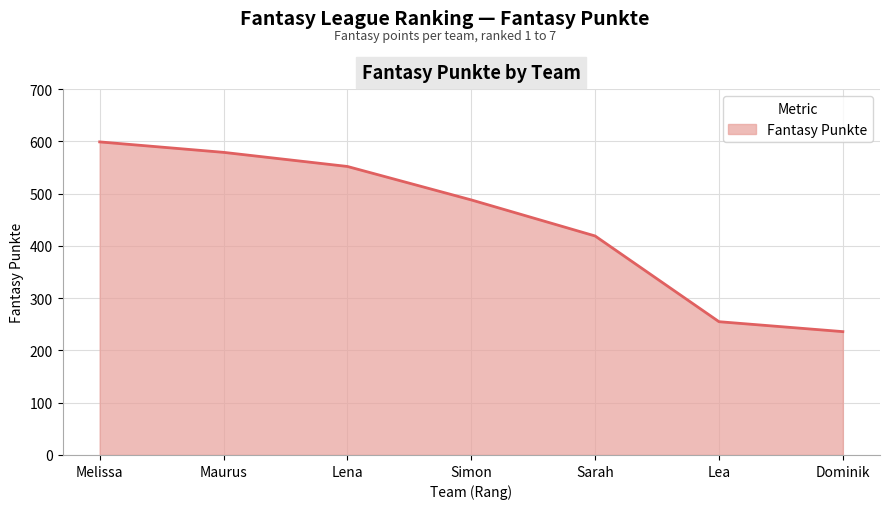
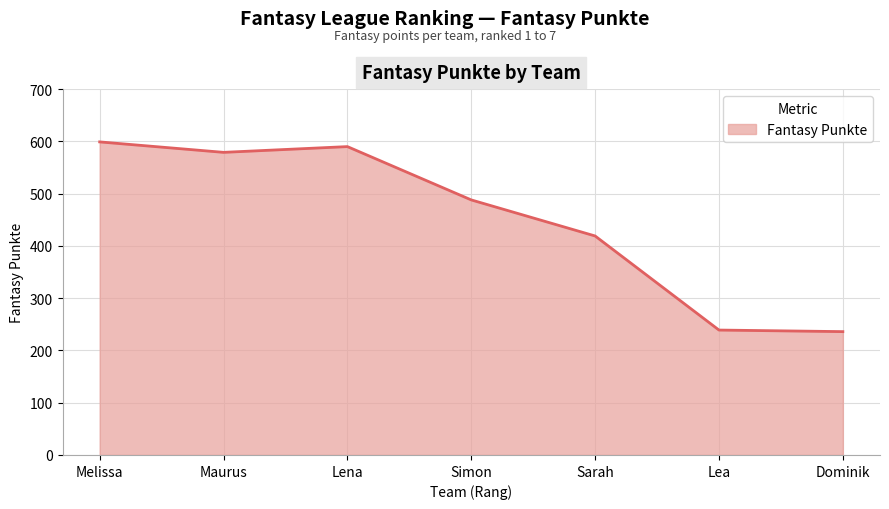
  {
    "Melissa": 600,
    "Maurus": 580,
-   "Lena": 550,
+   "Lena": 590,
    "Simon": 490,
    "Sarah": 420,
-   "Lea": 260,
+   "Lea": 240,
    "Dominik": 240
  }
